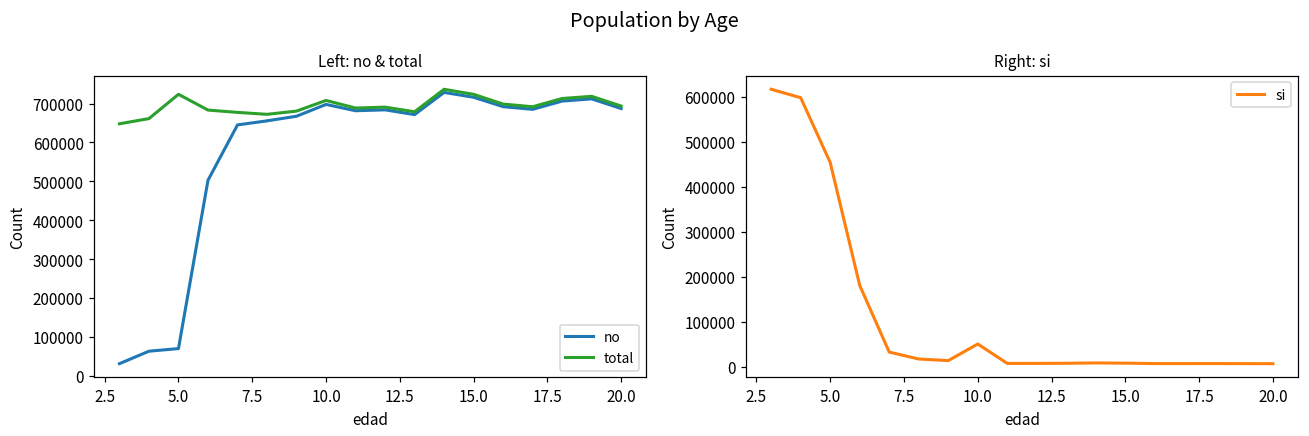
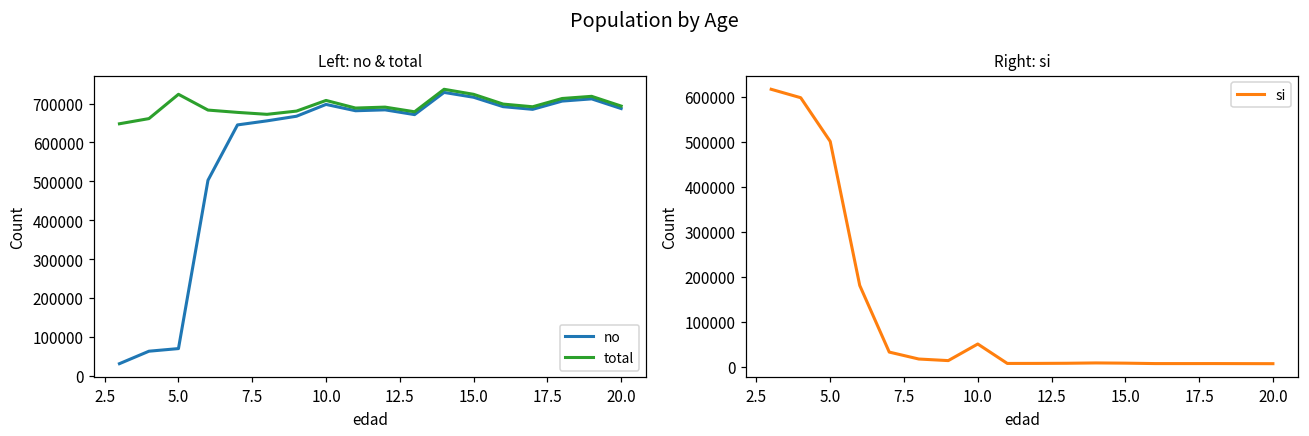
  {
    "Left: no & total": {
      "no": {
        "5.0": 70000,
        "10.0": 700000,
        "15.0": 720000
      },
      "total": {
        "5.0": 720000,
        "10.0": 710000,
        "15.0": 720000
      }
    },
    "Right: si": {
-     "5.0": 450000,
+     "5.0": 500000,
      "10.0": 50000,
      "15.0": 10000,
      "20.0": 10000
    }
  }
